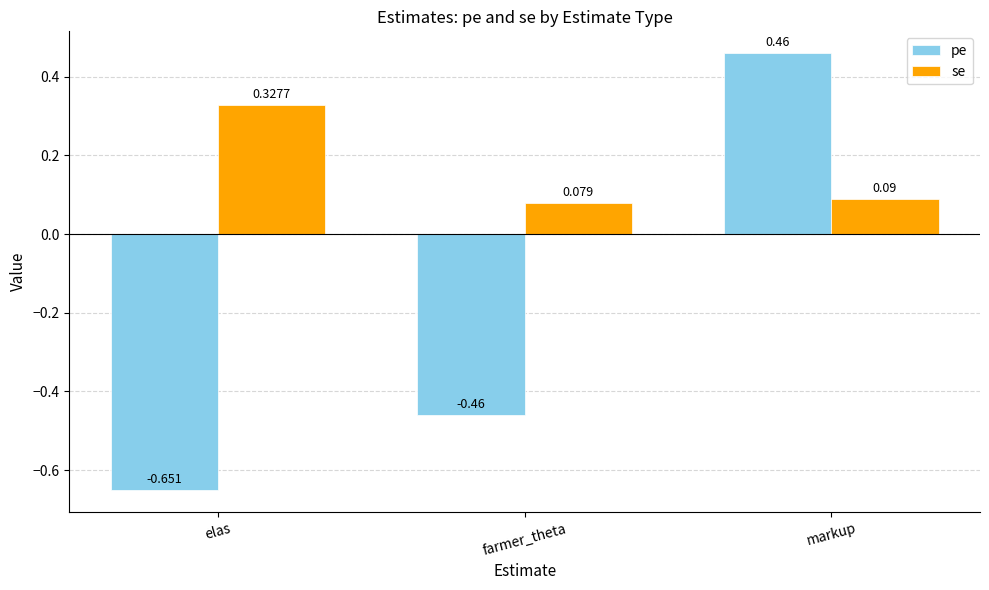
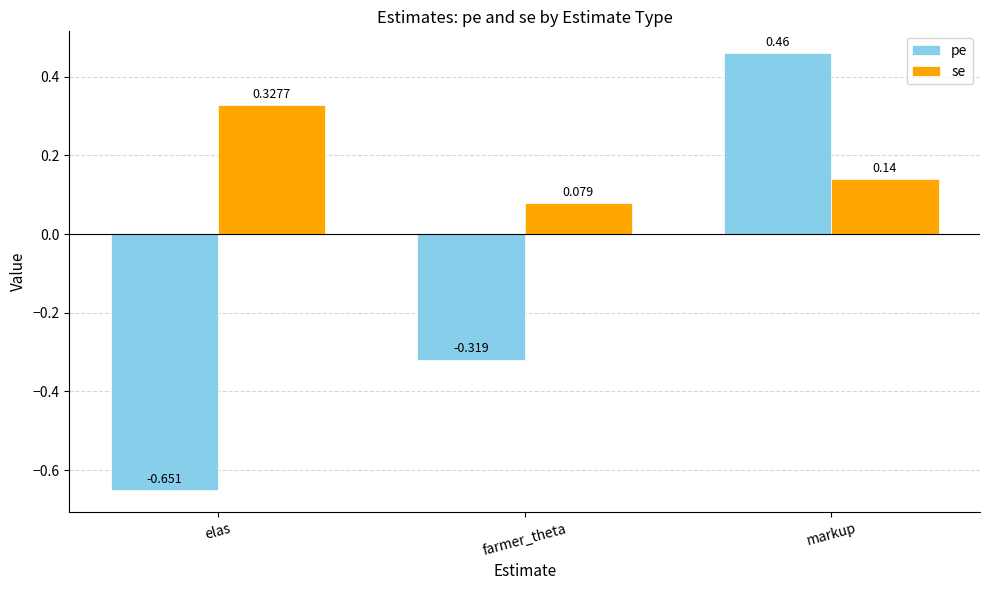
  {
    "pe": {
      "elas": -0.651,
-     "farmer_theta": -0.46,
+     "farmer_theta": -0.319,
      "markup": 0.46
    },
    "se": {
      "elas": 0.3277,
      "farmer_theta": 0.079,
-     "markup": 0.09
+     "markup": 0.14
    }
  }
